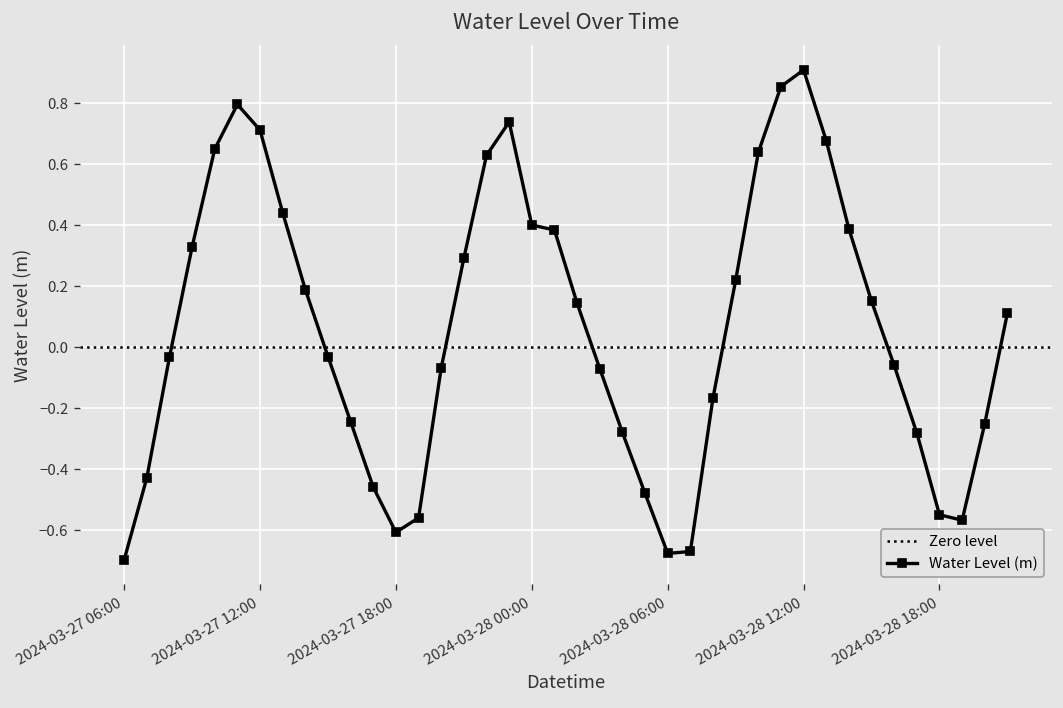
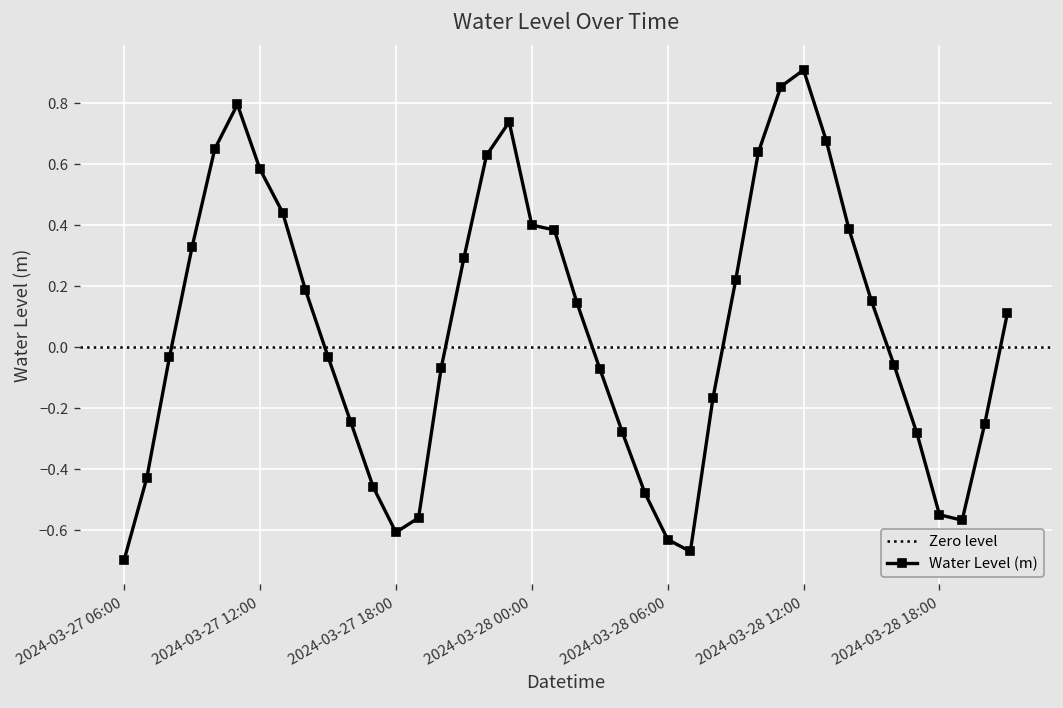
  {
    "2024-03-27 06:00": -0.70,
-   "2024-03-27 12:00": 0.71,
+   "2024-03-27 12:00": 0.58,
    "2024-03-27 18:00": -0.61,
    "2024-03-28 00:00": 0.40,
-   "2024-03-28 06:00": -0.68,
+   "2024-03-28 06:00": -0.63,
    "2024-03-28 12:00": 0.91,
    "2024-03-28 18:00": -0.55
  }
